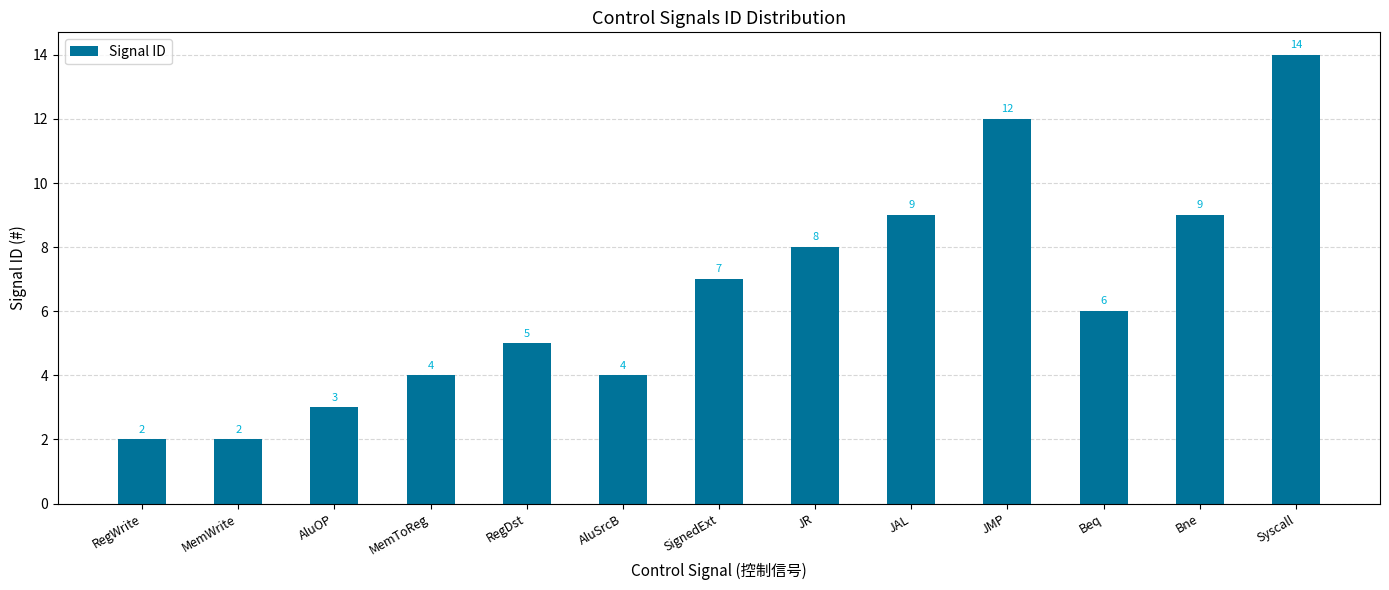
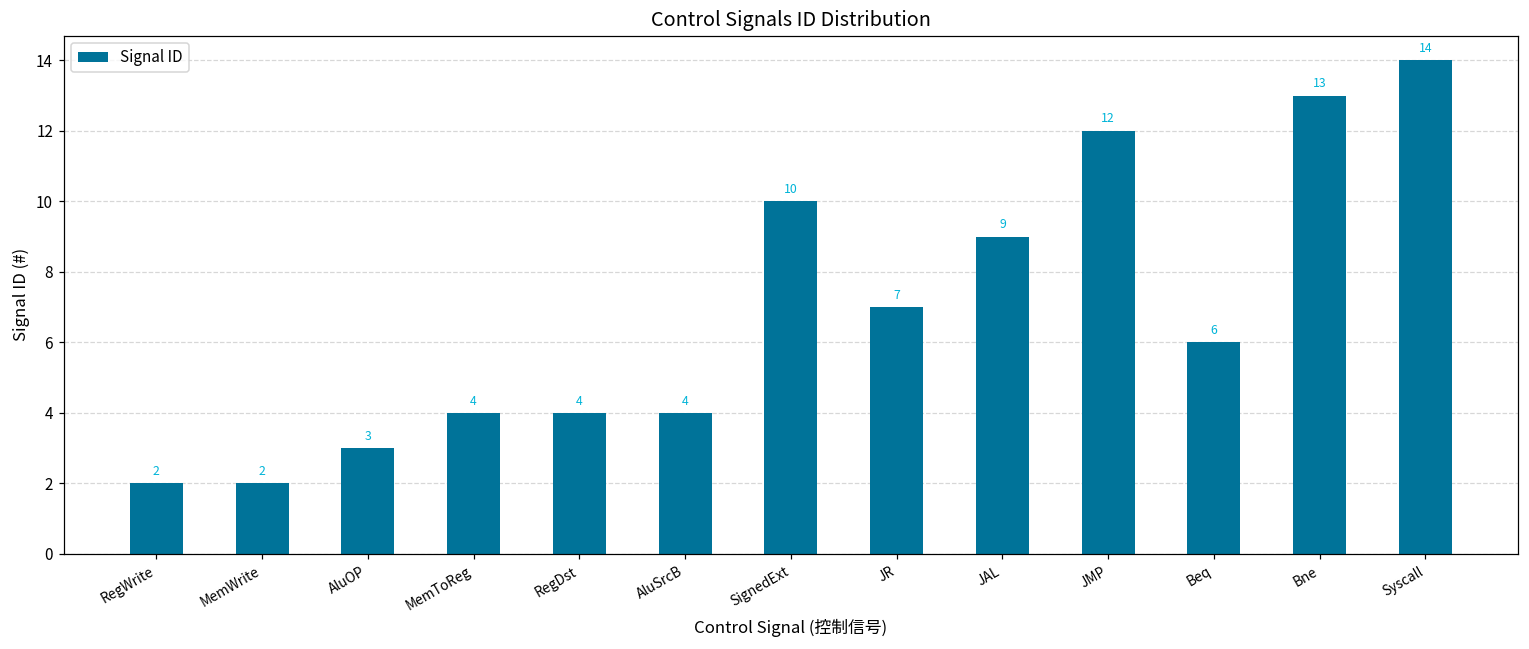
  {
    "RegWrite": 2,
    "MemWrite": 2,
    "AluOP": 3,
    "MemToReg": 4,
-   "RegDst": 5,
+   "RegDst": 4,
    "AluSrcB": 4,
-   "SignedExt": 7,
-   "JR": 8,
+   "SignedExt": 10,
+   "JR": 7,
    "JAL": 9,
    "JMP": 12,
    "Beq": 6,
-   "Bne": 9,
+   "Bne": 13,
    "Syscall": 14
  }
